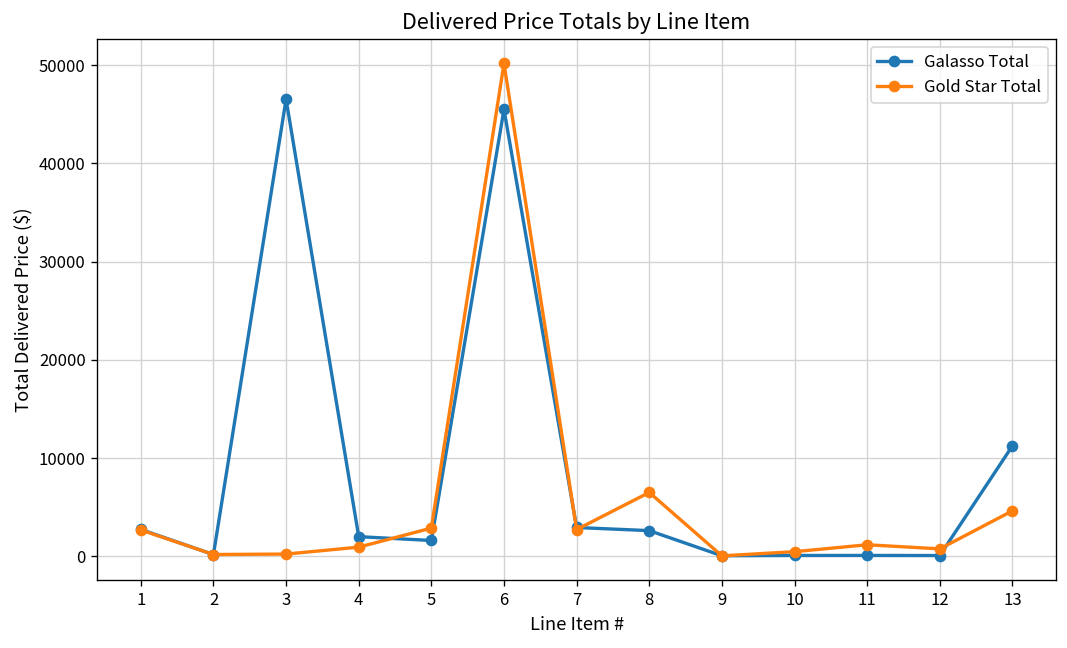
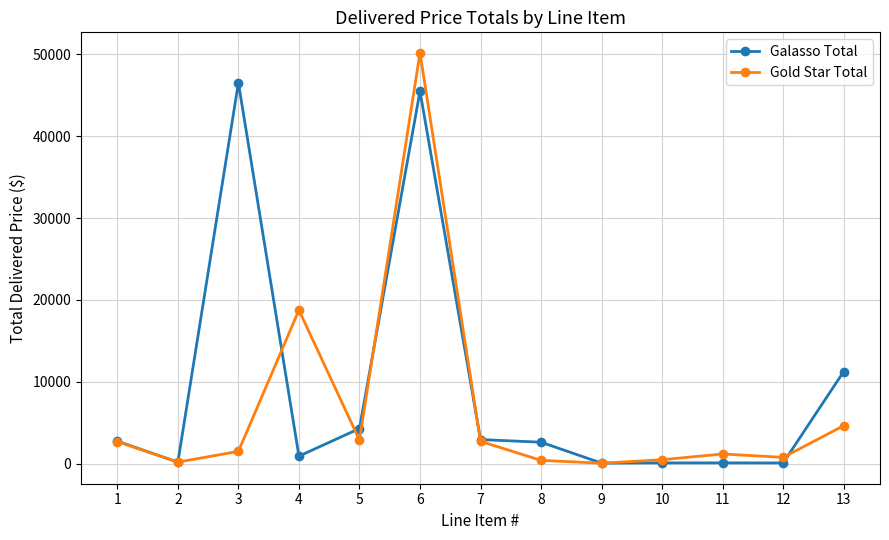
  {
    "Galasso Total": {
      "3": 47000,
-     "4": 2000,
-     "5": 2000,
+     "4": 1000,
+     "5": 4000,
      "6": 46000,
      "8": 3000,
      "10": 0,
      "11": 0,
      "12": 0,
      "13": 11000
    },
    "Gold Star Total": {
-     "3": 0,
-     "4": 1000,
+     "3": 1000,
+     "4": 19000,
      "5": 3000,
      "6": 50000,
-     "8": 6000,
+     "8": 0,
      "10": 0,
      "11": 1000,
      "12": 1000,
      "13": 5000
    }
  }
